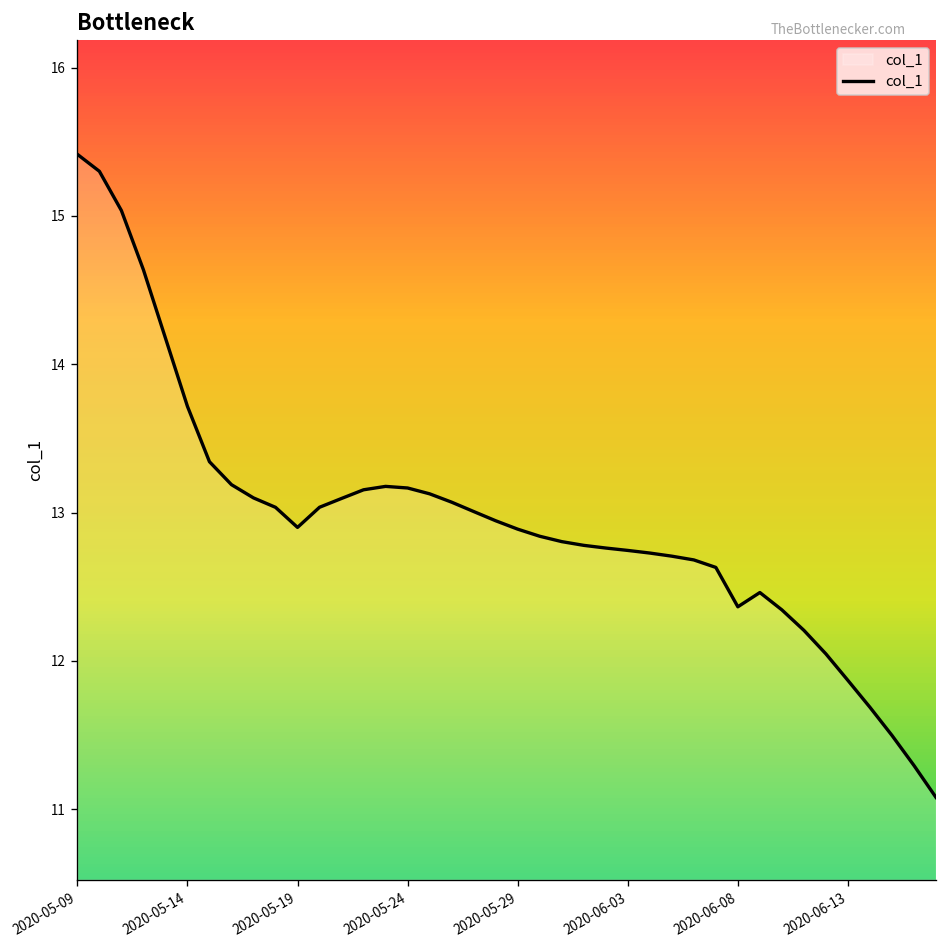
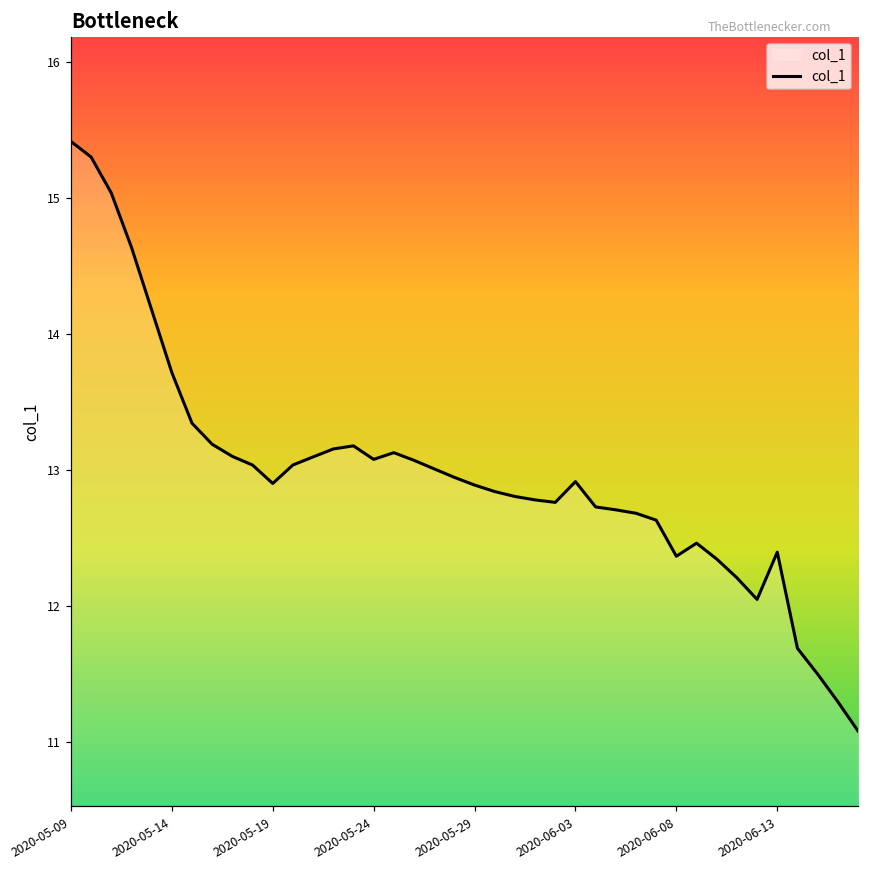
  {
    "2020-05-09": 15.42,
    "2020-05-14": 13.72,
    "2020-05-19": 12.90,
-   "2020-05-24": 13.17,
+   "2020-05-24": 13.08,
    "2020-05-29": 12.89,
-   "2020-06-03": 12.75,
+   "2020-06-03": 12.91,
    "2020-06-08": 12.36,
-   "2020-06-13": 11.87
+   "2020-06-13": 12.39
  }
